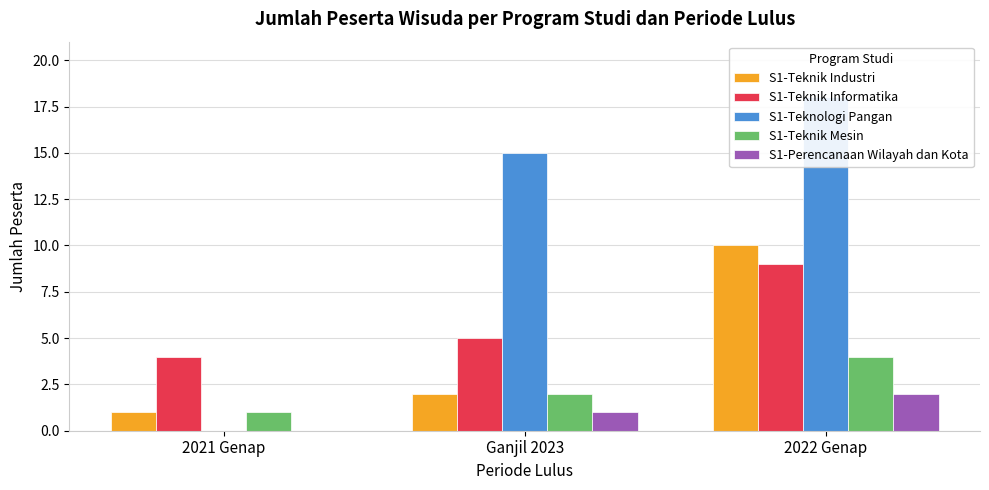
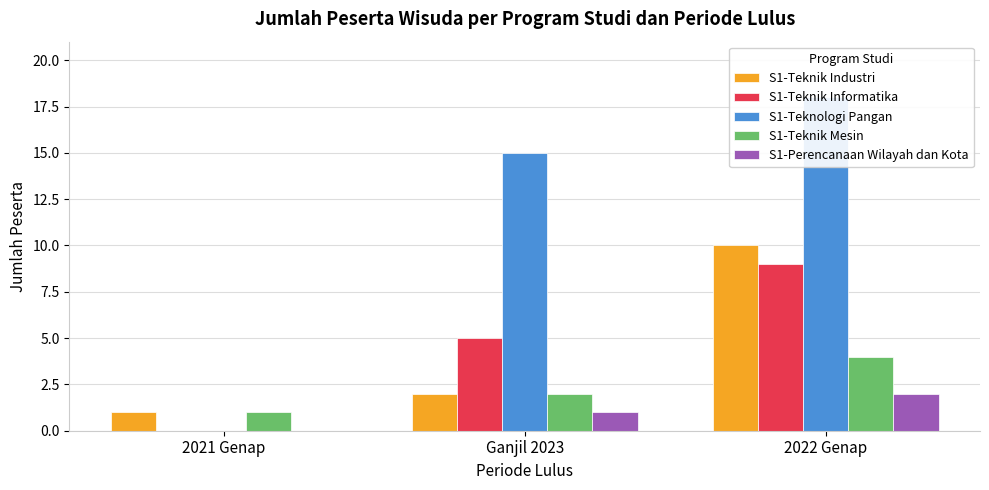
  {
    "S1-Teknik Industri": {
      "2021 Genap": 1,
      "Ganjil 2023": 2,
      "2022 Genap": 10
    },
    "S1-Teknik Informatika": {
-     "2021 Genap": 4,
+     "2021 Genap": 0,
      "Ganjil 2023": 5,
      "2022 Genap": 9
    },
    "S1-Teknologi Pangan": {
      "2021 Genap": 0,
      "Ganjil 2023": 15
    },
    "S1-Teknik Mesin": {
      "2021 Genap": 1,
      "Ganjil 2023": 2,
      "2022 Genap": 4
    },
    "S1-Perencanaan Wilayah dan Kota": {
      "2021 Genap": 0,
      "Ganjil 2023": 1,
      "2022 Genap": 2
    }
  }
